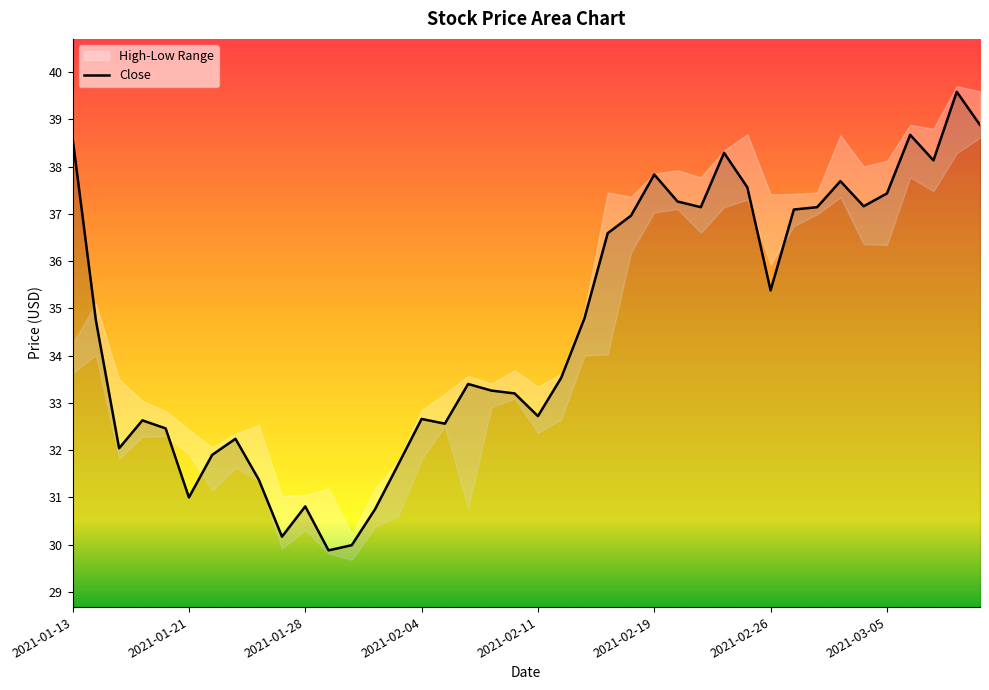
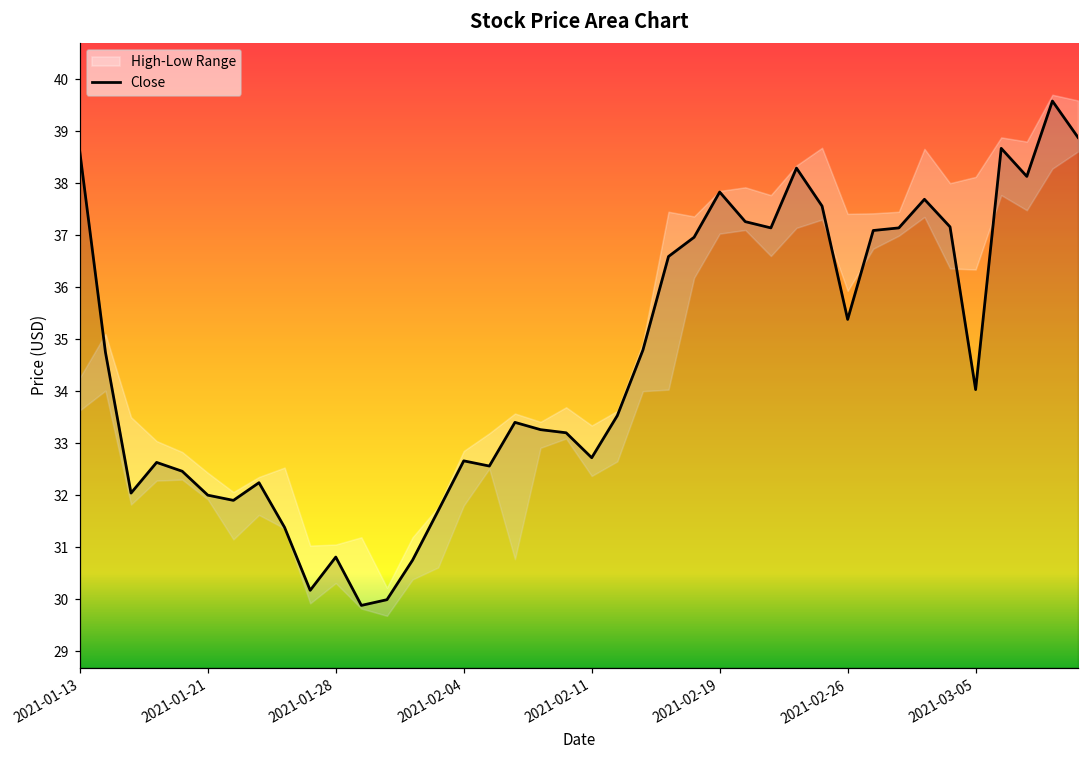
  {
    "Close": {
      "2021-01-13": 38.6,
-     "2021-01-21": 31,
+     "2021-01-21": 32,
      "2021-01-28": 30.8,
      "2021-02-04": 32.7,
      "2021-02-11": 32.7,
      "2021-02-26": 35.4,
-     "2021-03-05": 37.4
+     "2021-03-05": 34.0
    }
  }
